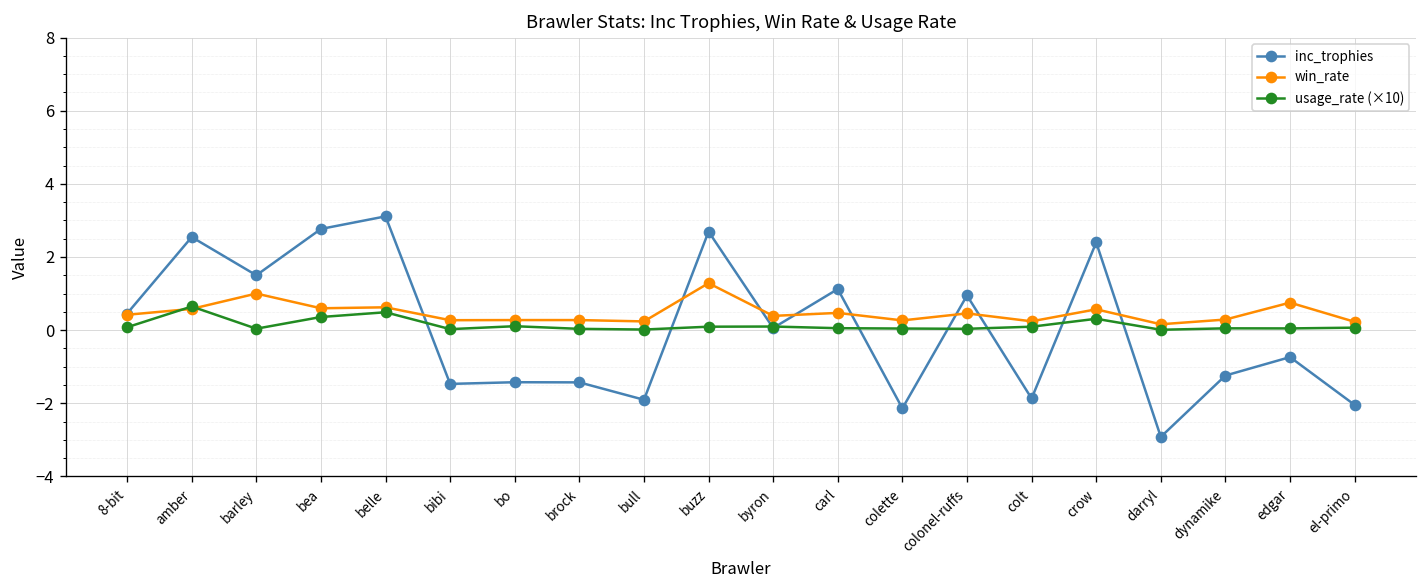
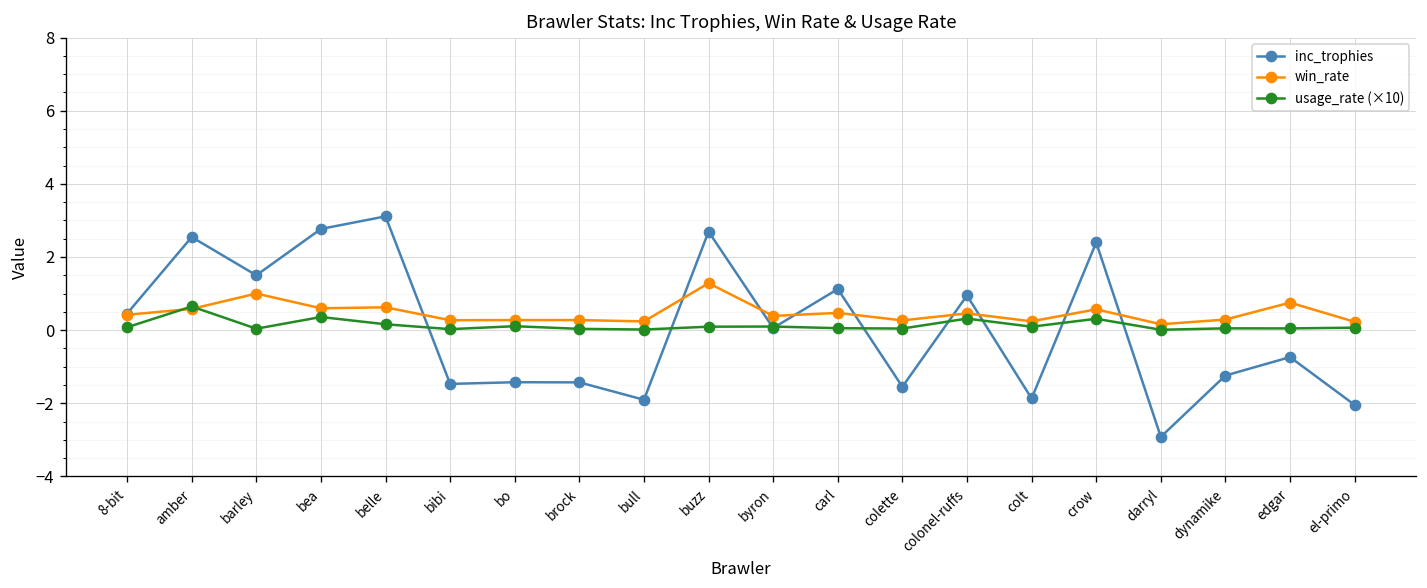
  {
    "inc_trophies": {
      "amber": 2.5,
      "barley": 1.5,
      "bea": 2.8,
      "belle": 3.1,
      "bibi": -1.5,
      "bo": -1.4,
      "brock": -1.4,
      "bull": -1.9,
      "buzz": 2.7,
      "carl": 1.1,
-     "colette": -2.1,
+     "colette": -1.5,
      "colonel-ruffs": 0.9,
      "colt": -1.9,
      "crow": 2.4,
      "darryl": -2.9,
      "dynamike": -1.2,
      "edgar": -0.7,
      "el-primo": -2.0
    },
    "win_rate": {
      "barley": 1.0,
      "bea": 0.6,
      "belle": 0.6,
      "bibi": 0.3,
      "bo": 0.3,
      "brock": 0.3,
      "bull": 0.2,
      "buzz": 1.3,
      "byron": 0.4,
      "carl": 0.5,
      "colette": 0.3,
      "colonel-ruffs": 0.5,
      "colt": 0.2,
      "crow": 0.6,
      "darryl": 0.2,
      "dynamike": 0.3,
      "edgar": 0.8,
      "el-primo": 0.2
    },
    "usage_rate (×10)": {
      "8-bit": 0.1,
      "barley": 0.0,
      "bea": 0.4,
-     "belle": 0.5,
+     "belle": 0.2,
      "bibi": 0.0,
      "bo": 0.1,
      "brock": 0.0,
      "bull": 0.0,
      "buzz": 0.1,
      "carl": 0.1,
      "colette": 0.0,
-     "colonel-ruffs": 0.0,
+     "colonel-ruffs": 0.3,
      "colt": 0.1,
      "crow": 0.3,
      "darryl": 0.0,
      "dynamike": 0.0,
      "edgar": 0.0,
      "el-primo": 0.1
    }
  }
